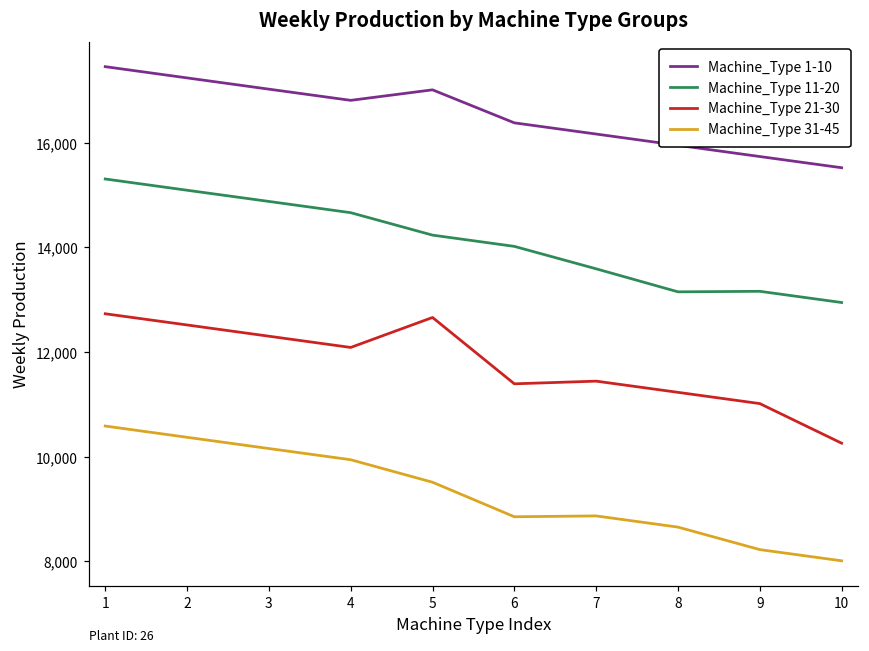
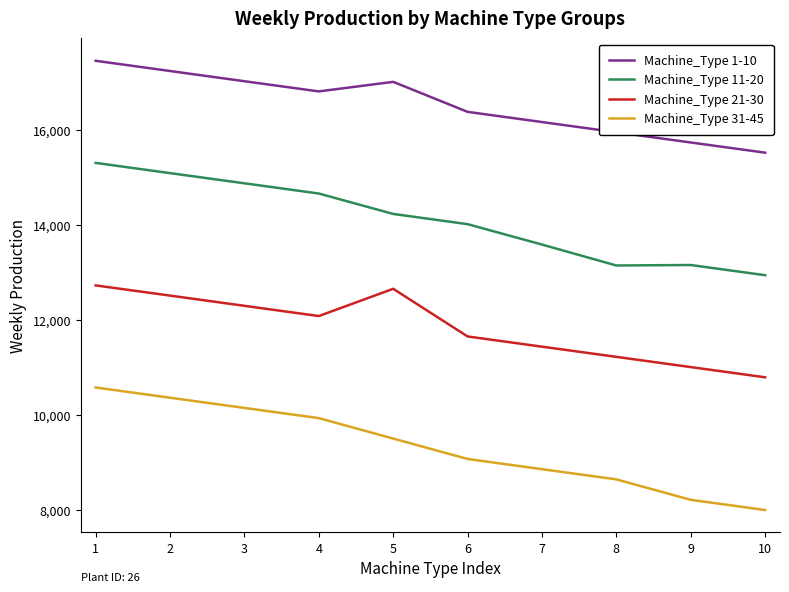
  {
    "Machine_Type 1-10": {
      "1": "17,500",
      "2": "17,200",
      "3": "17,000",
      "4": "16,800",
      "5": "17,000",
      "6": "16,400",
      "7": "16,200",
      "9": "15,700",
      "10": "15,500"
    },
    "Machine_Type 11-20": {
      "1": "15,300",
      "2": "15,100",
      "3": "14,900",
      "4": "14,700",
      "5": "14,200",
      "6": "14,000",
      "7": "13,600",
      "8": "13,200",
      "9": "13,200",
      "10": "12,900"
    },
    "Machine_Type 21-30": {
      "1": "12,700",
      "2": "12,500",
      "3": "12,300",
      "4": "12,100",
      "5": "12,700",
-     "6": "11,400",
+     "6": "11,700",
      "7": "11,400",
      "8": "11,200",
      "9": "11,000",
-     "10": "10,300"
+     "10": "10,800"
    },
    "Machine_Type 31-45": {
      "1": "10,600",
      "2": "10,400",
      "3": "10,200",
      "4": "9,900",
      "5": "9,500",
-     "6": "8,900",
+     "6": "9,100",
      "7": "8,900",
      "8": "8,700",
      "9": "8,200",
      "10": "8,000"
    }
  }
